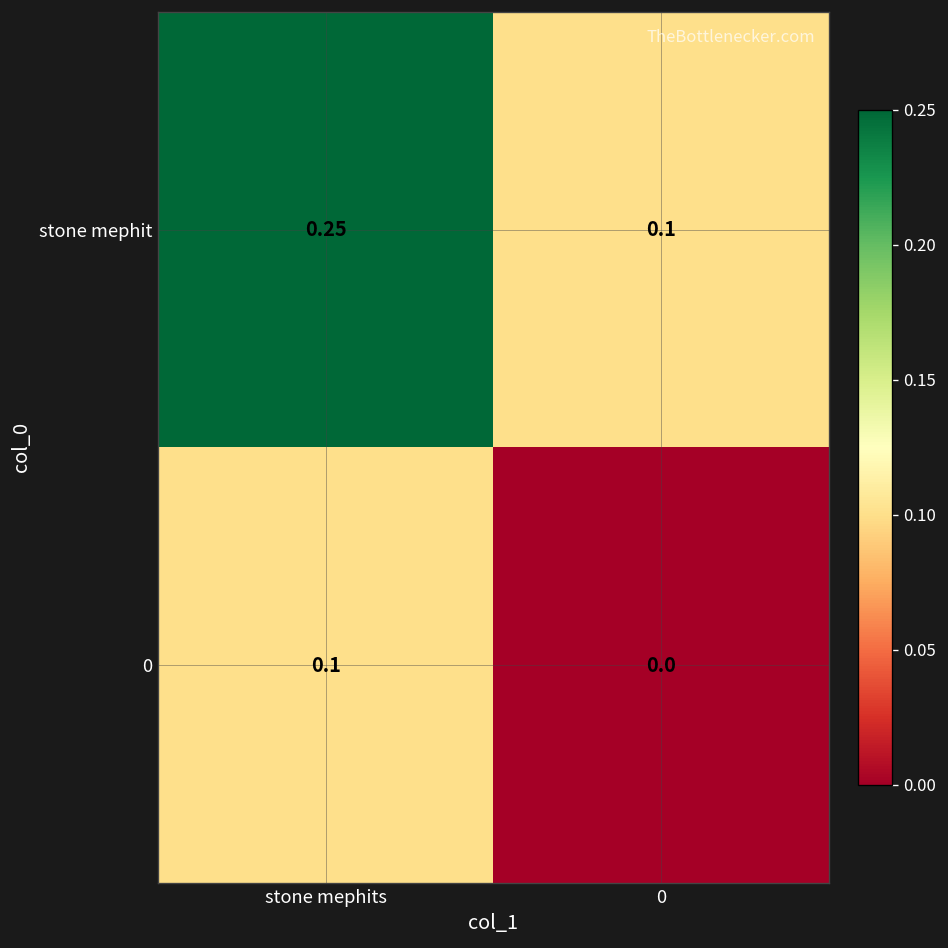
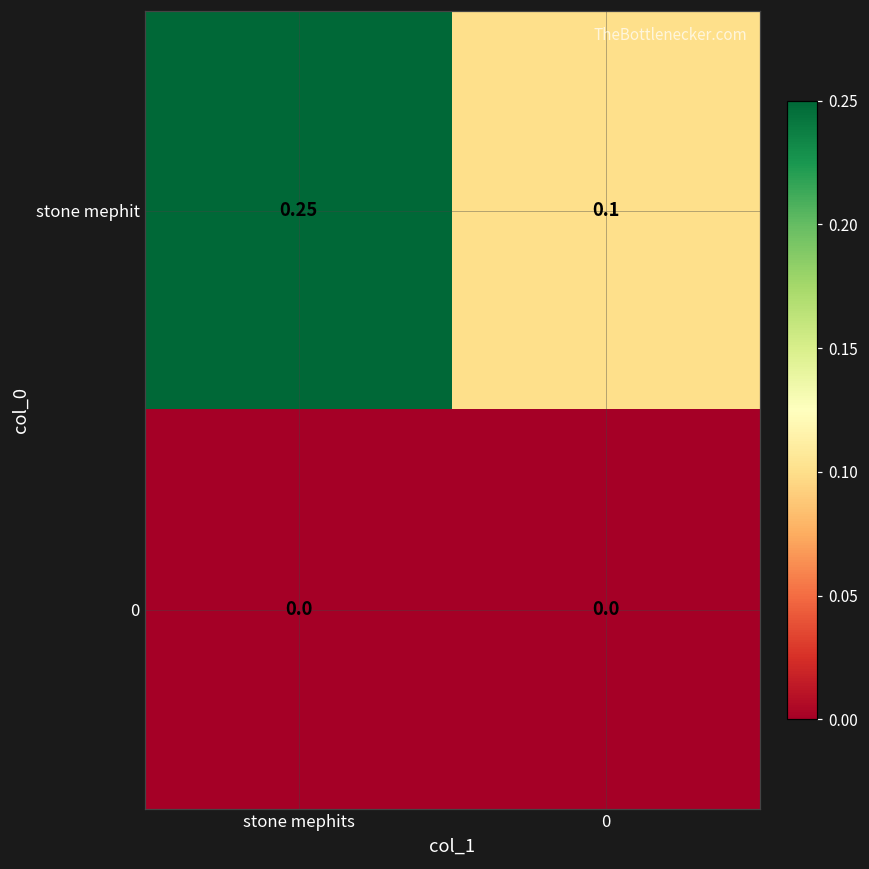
  {
    "stone mephit": {
      "stone mephits": 0.25
    },
    "0": {
-     "stone mephits": 0.1,
+     "stone mephits": 0.0,
      "0": 0.0
    }
  }
